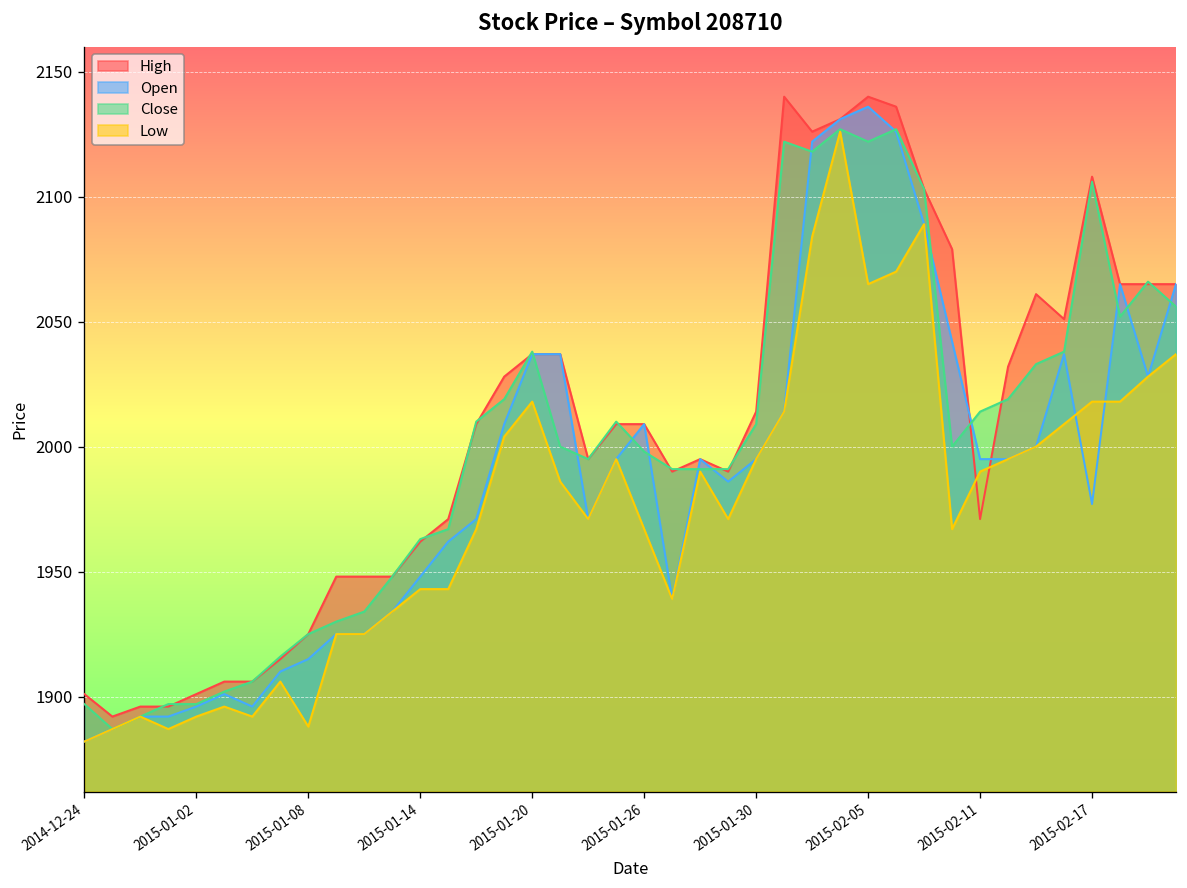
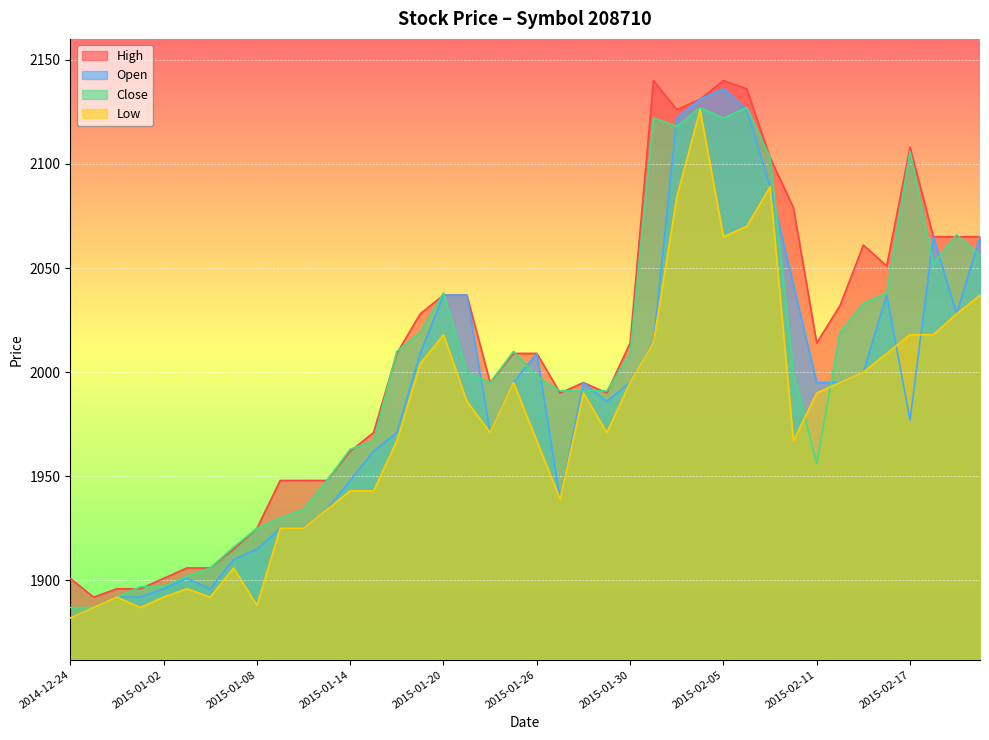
  {
    "High": {
      "2014-12-24": 1901,
      "2015-01-02": 1901,
      "2015-01-30": 2014,
      "2015-02-05": 2140,
-     "2015-02-11": 1971,
+     "2015-02-11": 2014,
      "2015-02-17": 2108
    },
    "Open": {
      "2015-01-08": 1915,
      "2015-01-14": 1948,
      "2015-02-05": 2136,
      "2015-02-11": 1995,
      "2015-02-17": 1977
    },
    "Close": {
-     "2014-12-24": 1897,
+     "2014-12-24": 1887,
      "2015-01-26": 1998,
      "2015-01-30": 2009,
      "2015-02-05": 2122,
-     "2015-02-11": 2014,
+     "2015-02-11": 1956,
      "2015-02-17": 2106
    },
    "Low": {
      "2015-01-02": 1892,
      "2015-01-08": 1888,
      "2015-01-14": 1943,
      "2015-01-20": 2018,
      "2015-01-26": 1967,
      "2015-02-05": 2065,
      "2015-02-11": 1990,
      "2015-02-17": 2018
    }
  }
